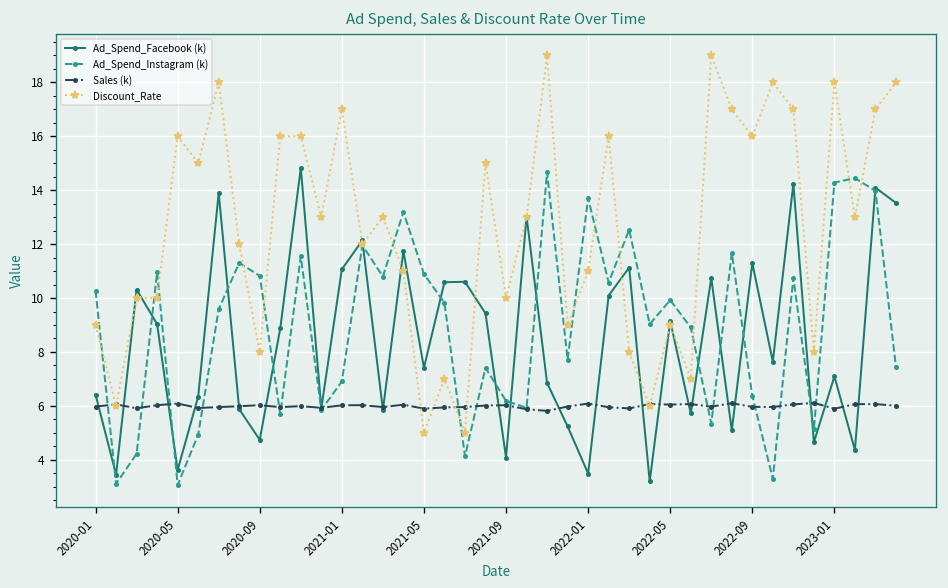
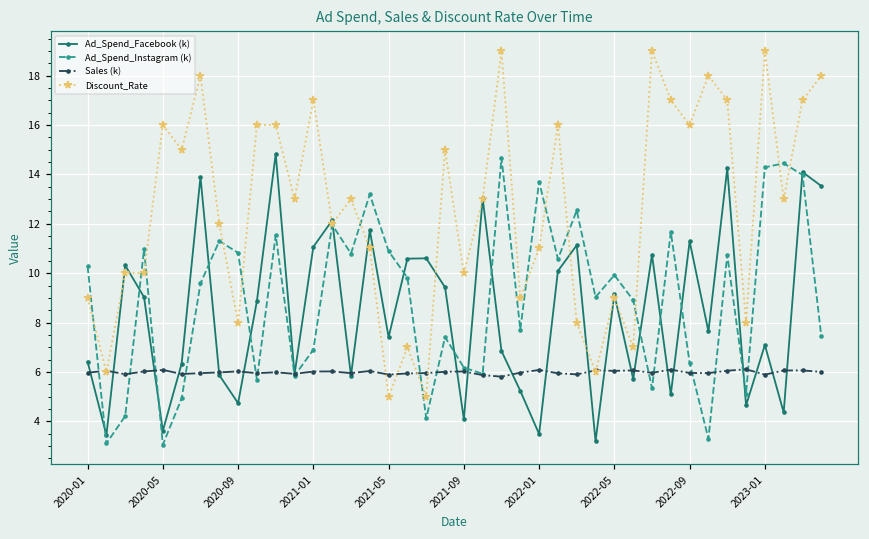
  {
    "Discount_Rate": {
      "2020-01": 9,
      "2020-05": 16,
      "2020-09": 8,
      "2021-01": 17,
      "2021-05": 5,
      "2021-09": 10,
      "2022-01": 11,
      "2022-05": 9,
      "2022-09": 16,
-     "2023-01": 18
+     "2023-01": 19
    }
  }
